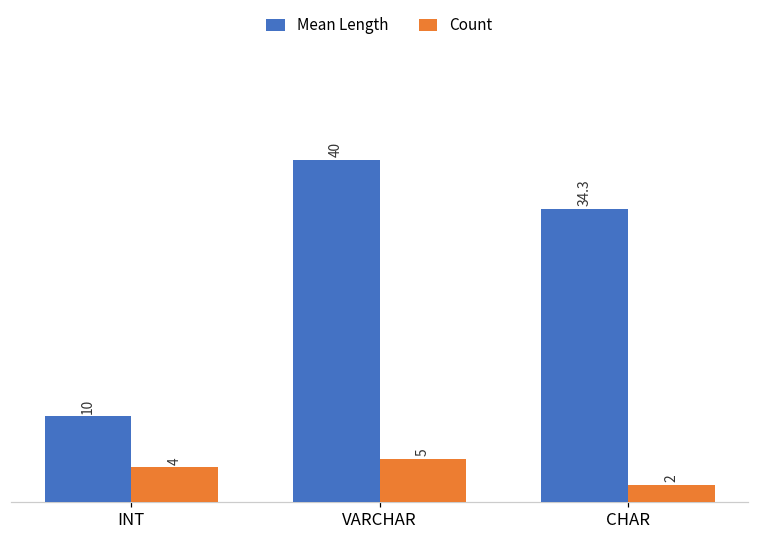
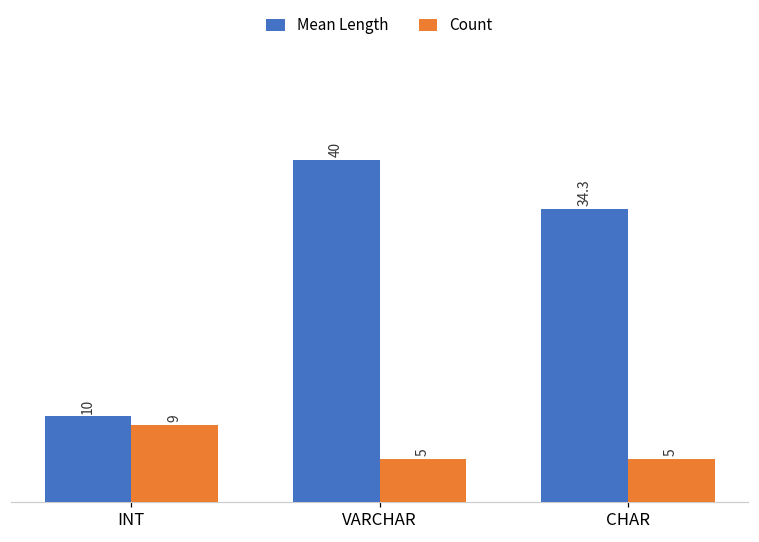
  {
    "Mean Length": {
      "INT": 10,
      "VARCHAR": 40,
      "CHAR": 34.3
    },
    "Count": {
-     "INT": 4,
+     "INT": 9,
      "VARCHAR": 5,
-     "CHAR": 2
+     "CHAR": 5
    }
  }
